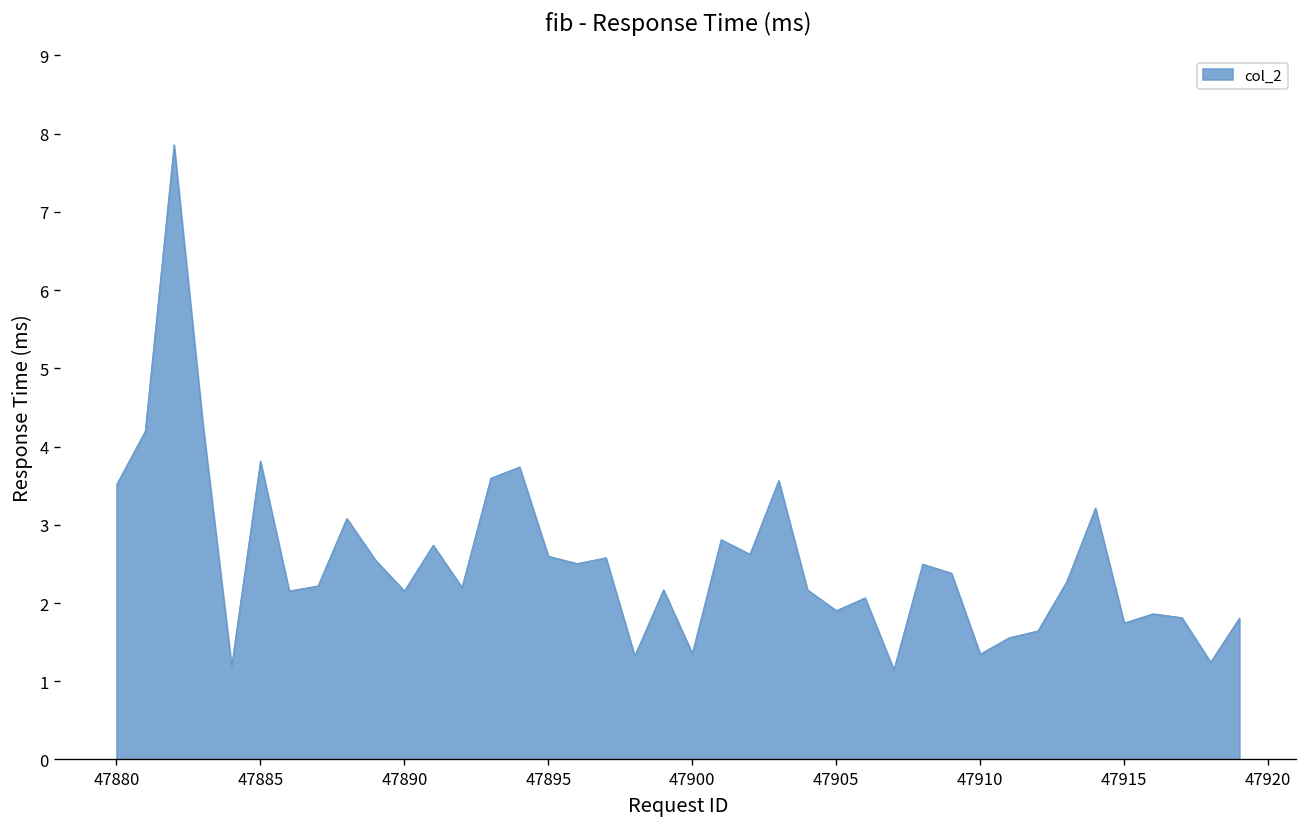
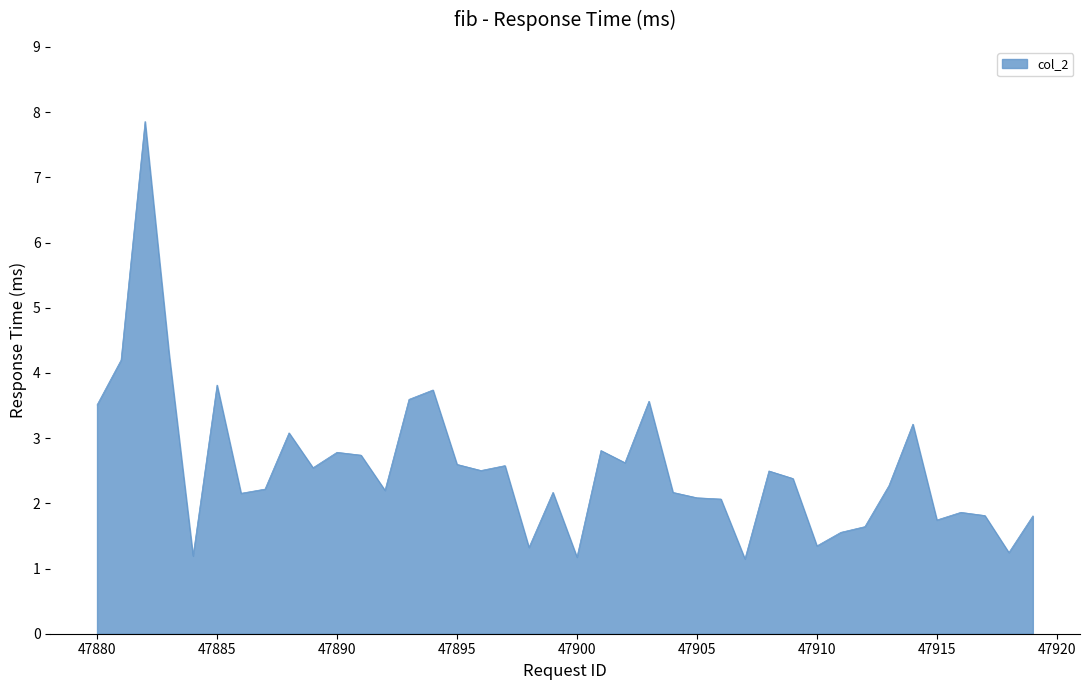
  {
    "47880": 3.5,
    "47885": 3.8,
-   "47890": 2.2,
+   "47890": 2.8,
    "47895": 2.6,
-   "47900": 1.4,
-   "47905": 1.9,
+   "47900": 1.2,
+   "47905": 2.1,
    "47910": 1.3,
    "47915": 1.7
  }
